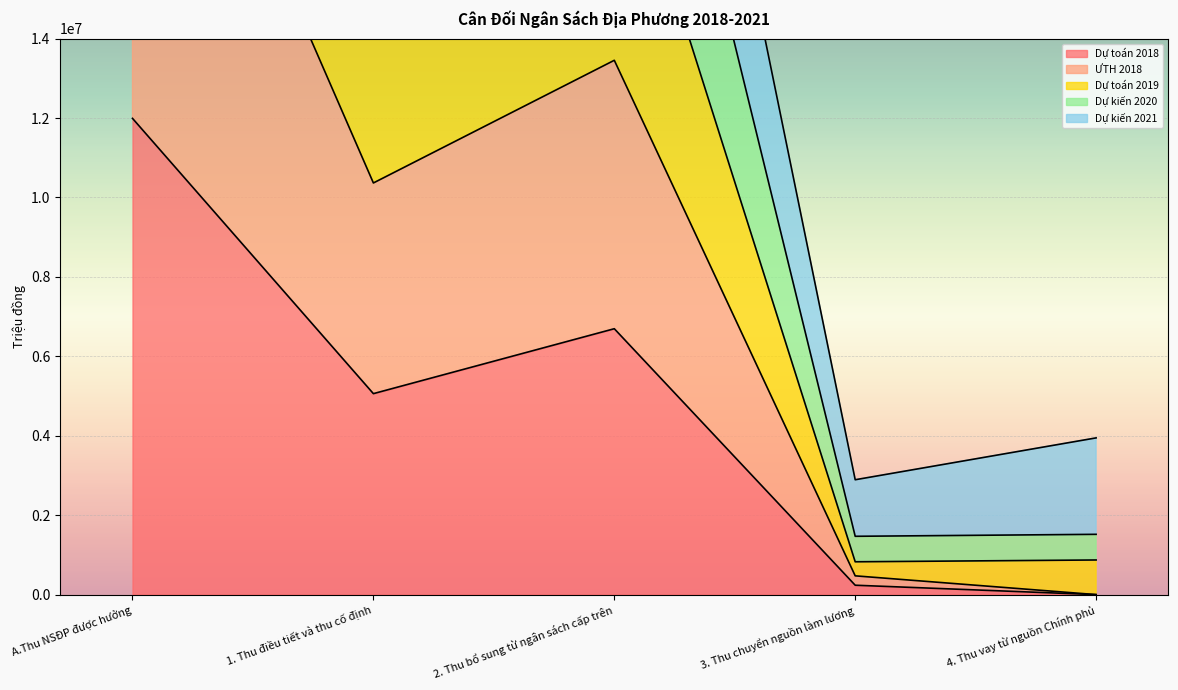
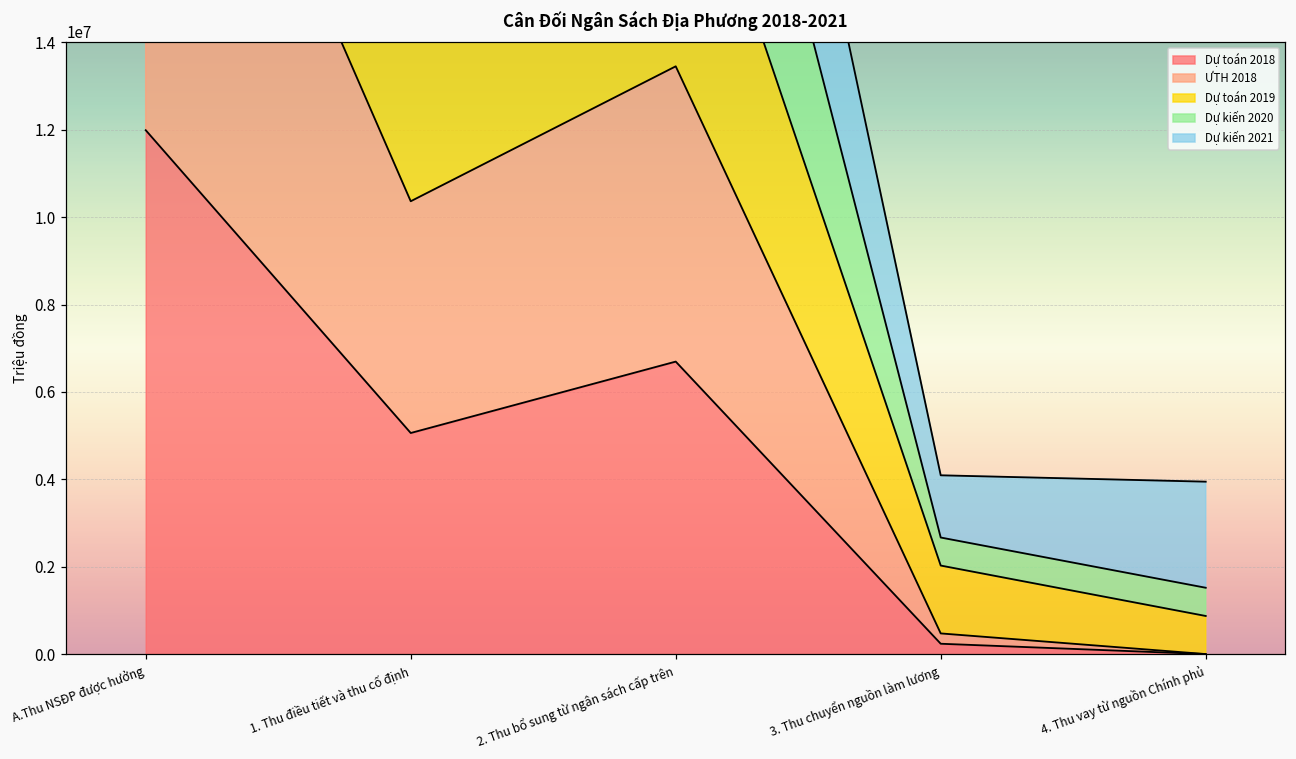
  {
    "Dự toán 2019": {
-     "3. Thu chuyển nguồn làm lương": 400000,
+     "3. Thu chuyển nguồn làm lương": 1600000,
      "4. Thu vay từ nguồn Chính phủ": 900000
    },
    "Dự kiến 2020": {
      "3. Thu chuyển nguồn làm lương": 600000,
      "4. Thu vay từ nguồn Chính phủ": 600000
    },
    "Dự kiến 2021": {
      "3. Thu chuyển nguồn làm lương": 1400000,
      "4. Thu vay từ nguồn Chính phủ": 2400000
    }
  }
